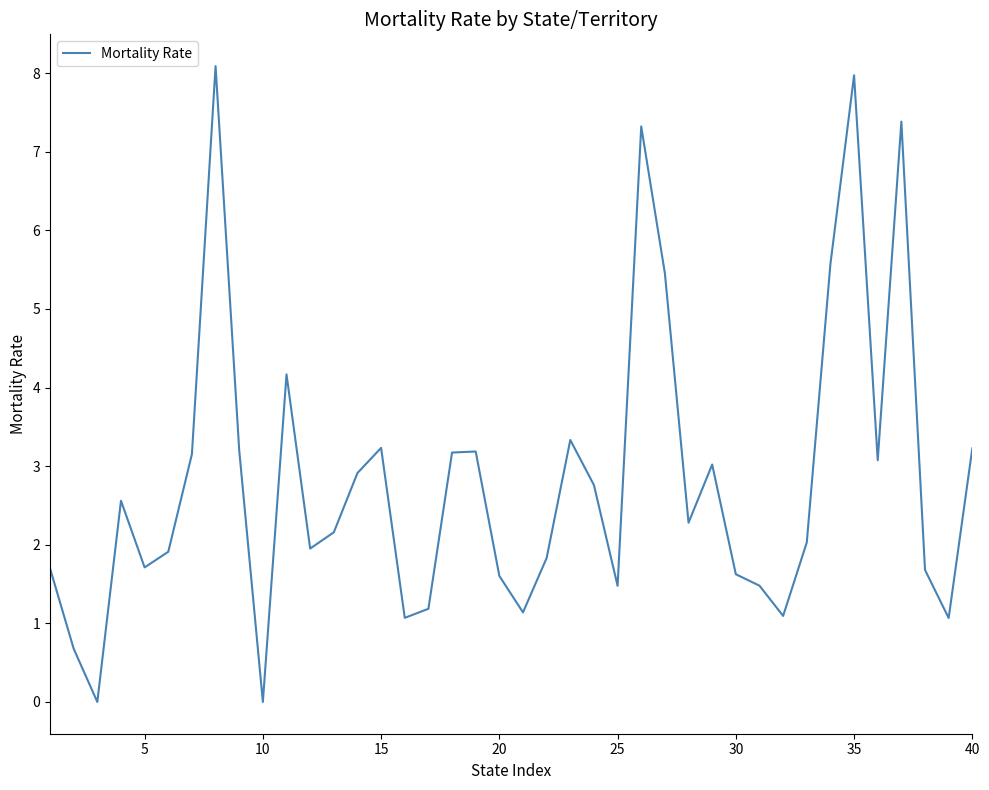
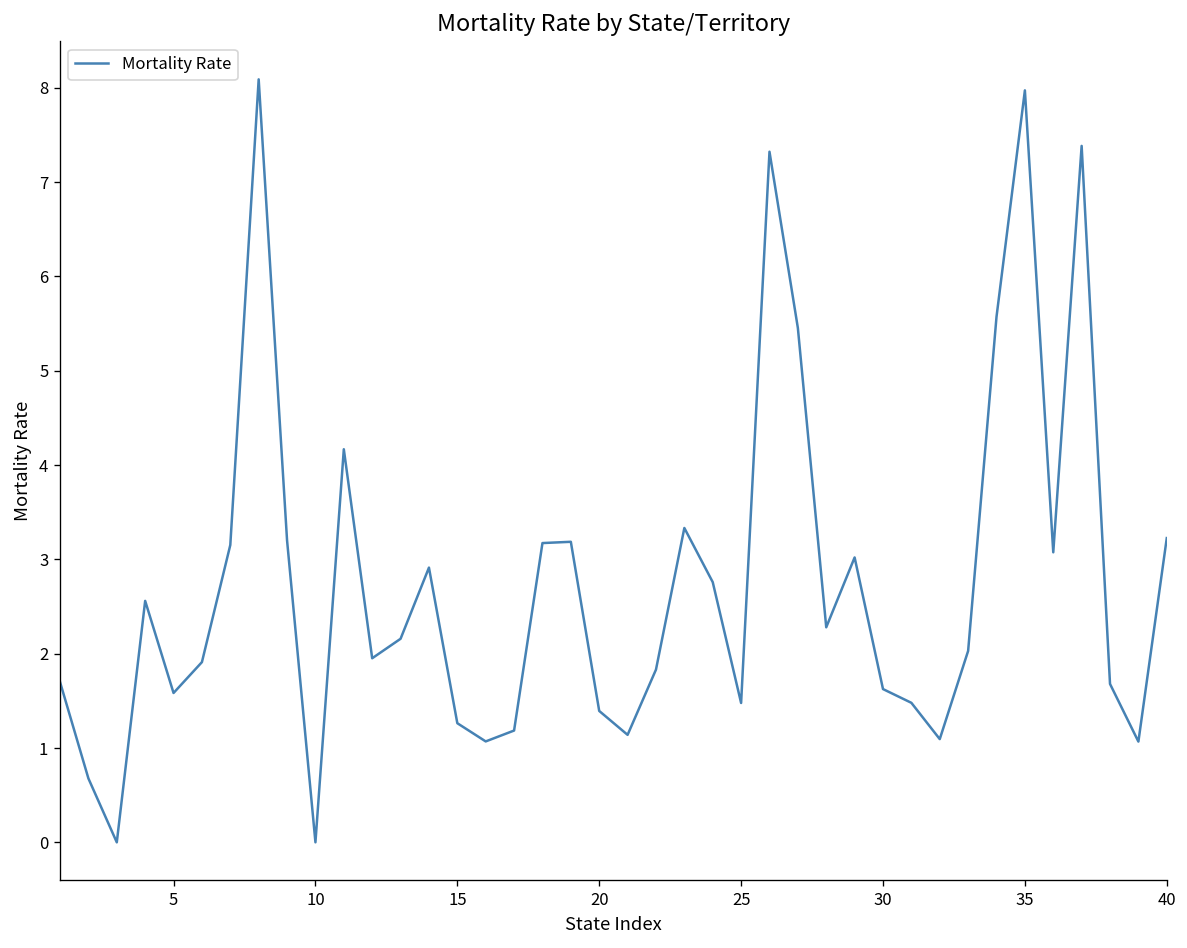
  {
-   "5": 1.7,
+   "5": 1.6,
    "10": 0.0,
-   "15": 3.2,
-   "20": 1.6,
+   "15": 1.3,
+   "20": 1.4,
    "25": 1.5,
    "30": 1.6,
    "35": 8.0,
    "40": 3.2
  }
